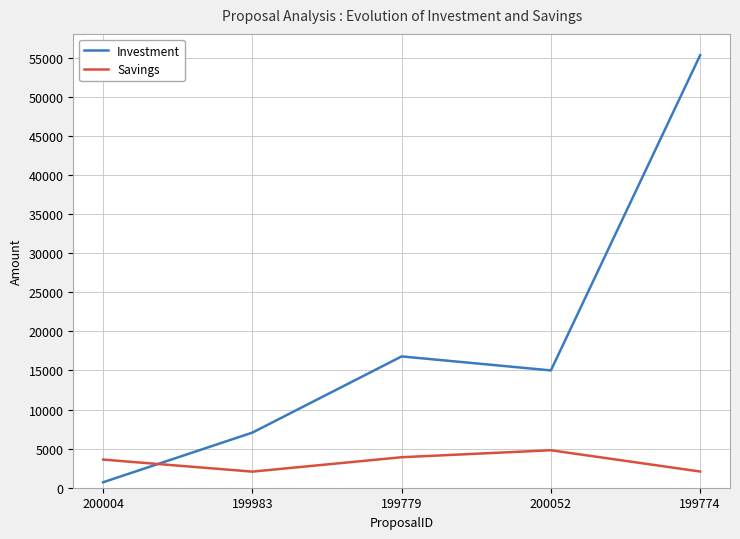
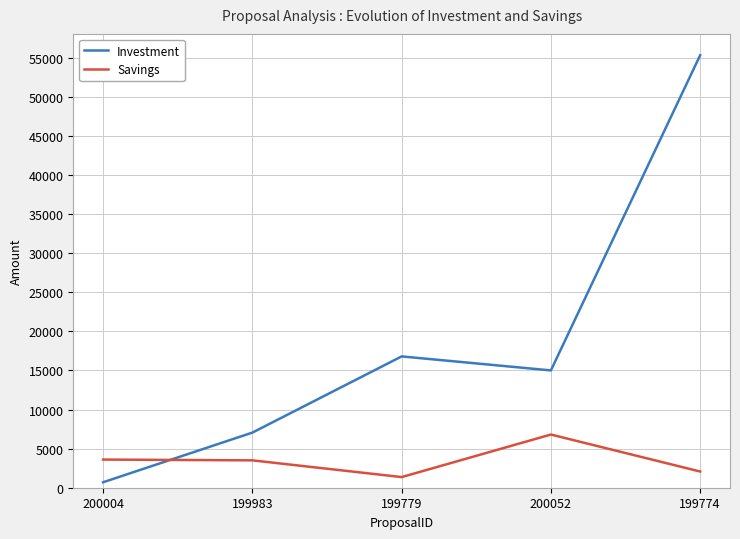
  {
    "Investment": {
      "200004": 1000,
      "199983": 7000,
      "199779": 17000,
      "200052": 15000,
      "199774": 55000
    },
    "Savings": {
      "200004": 4000,
-     "199983": 2000,
-     "199779": 4000,
-     "200052": 5000,
+     "199983": 4000,
+     "199779": 1000,
+     "200052": 7000,
      "199774": 2000
    }
  }
